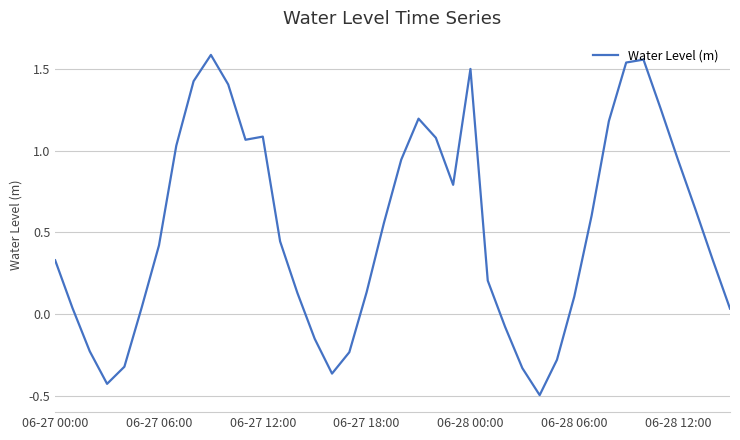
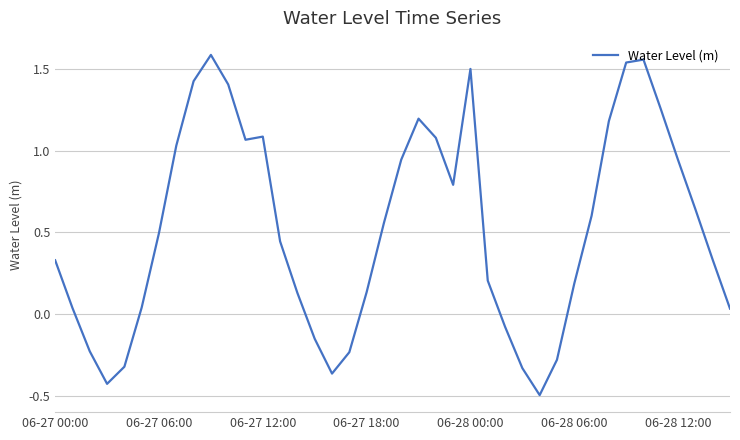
  {
    "06-27 00:00": 0.33,
-   "06-27 06:00": 0.42,
+   "06-27 06:00": 0.50,
    "06-27 12:00": 1.09,
    "06-27 18:00": 0.13,
    "06-28 00:00": 1.50,
-   "06-28 06:00": 0.11,
+   "06-28 06:00": 0.19,
    "06-28 12:00": 0.94
  }
